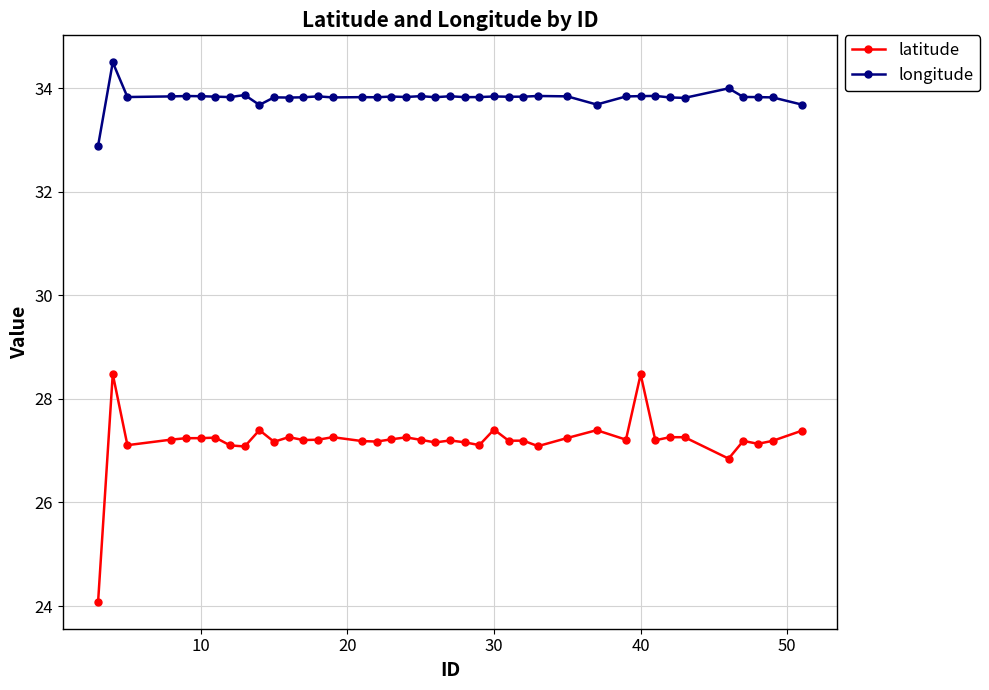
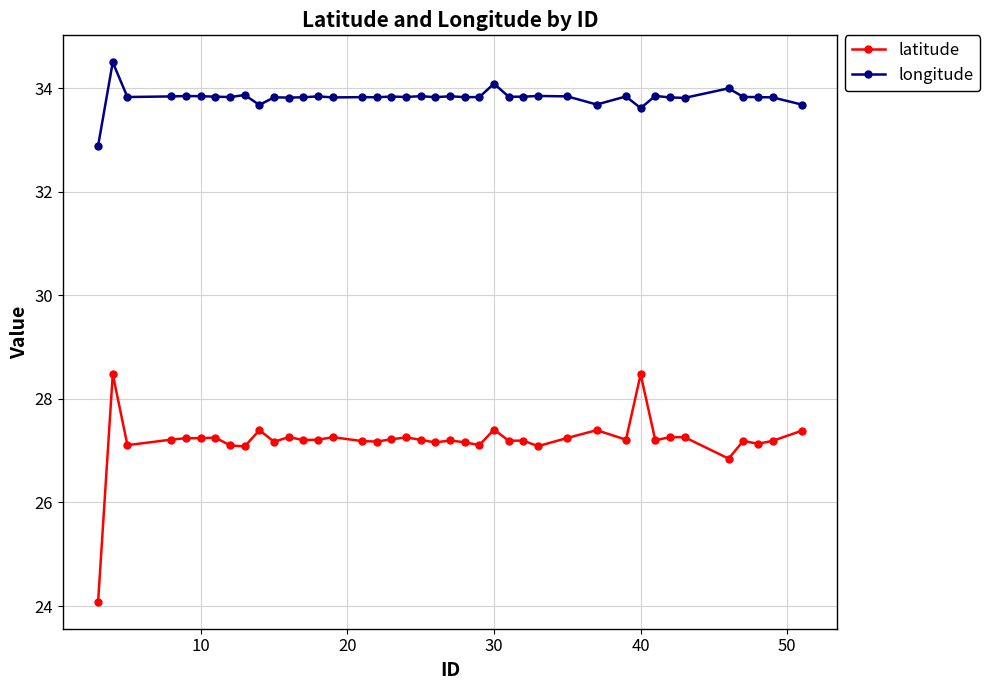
  {
    "latitude": {
      "10": 27.2,
      "30": 27.4,
      "40": 28.5
    },
    "longitude": {
      "10": 33.8,
-     "30": 33.8,
-     "40": 33.8
+     "30": 34.1,
+     "40": 33.6
    }
  }
